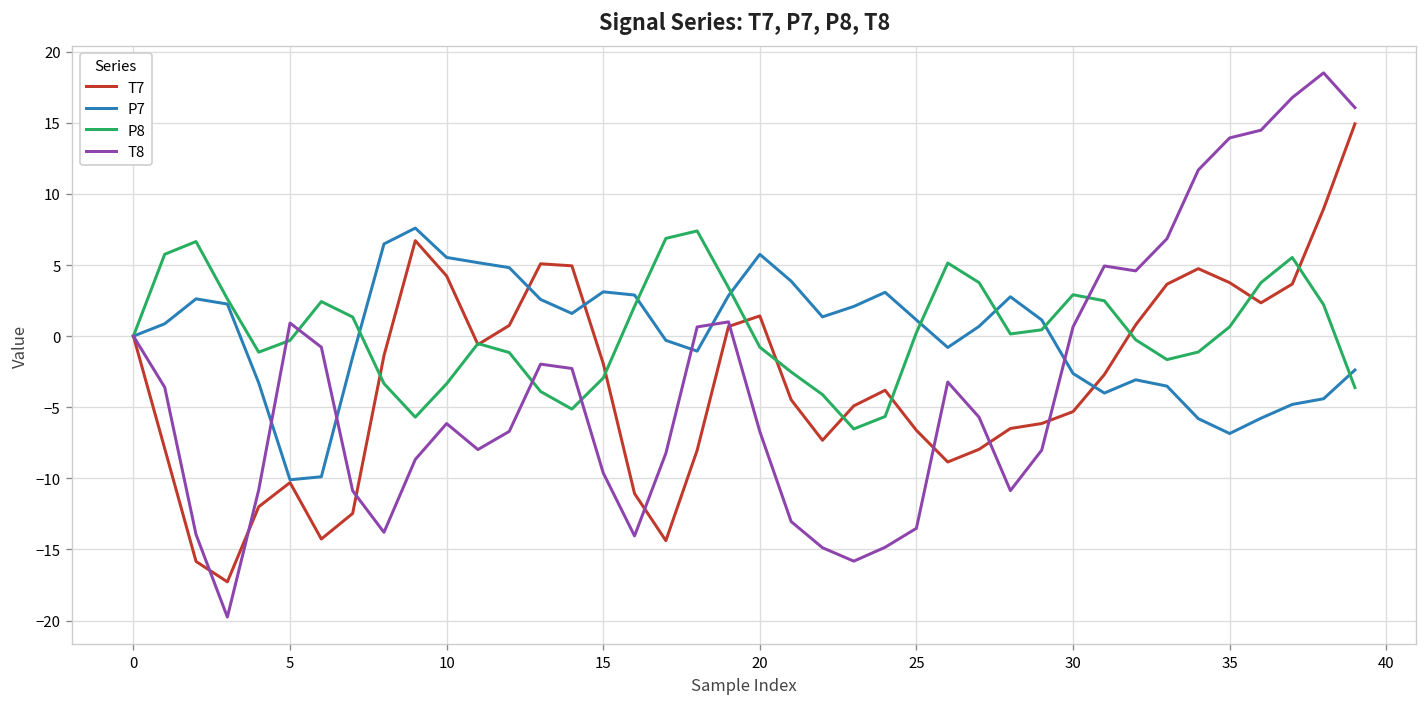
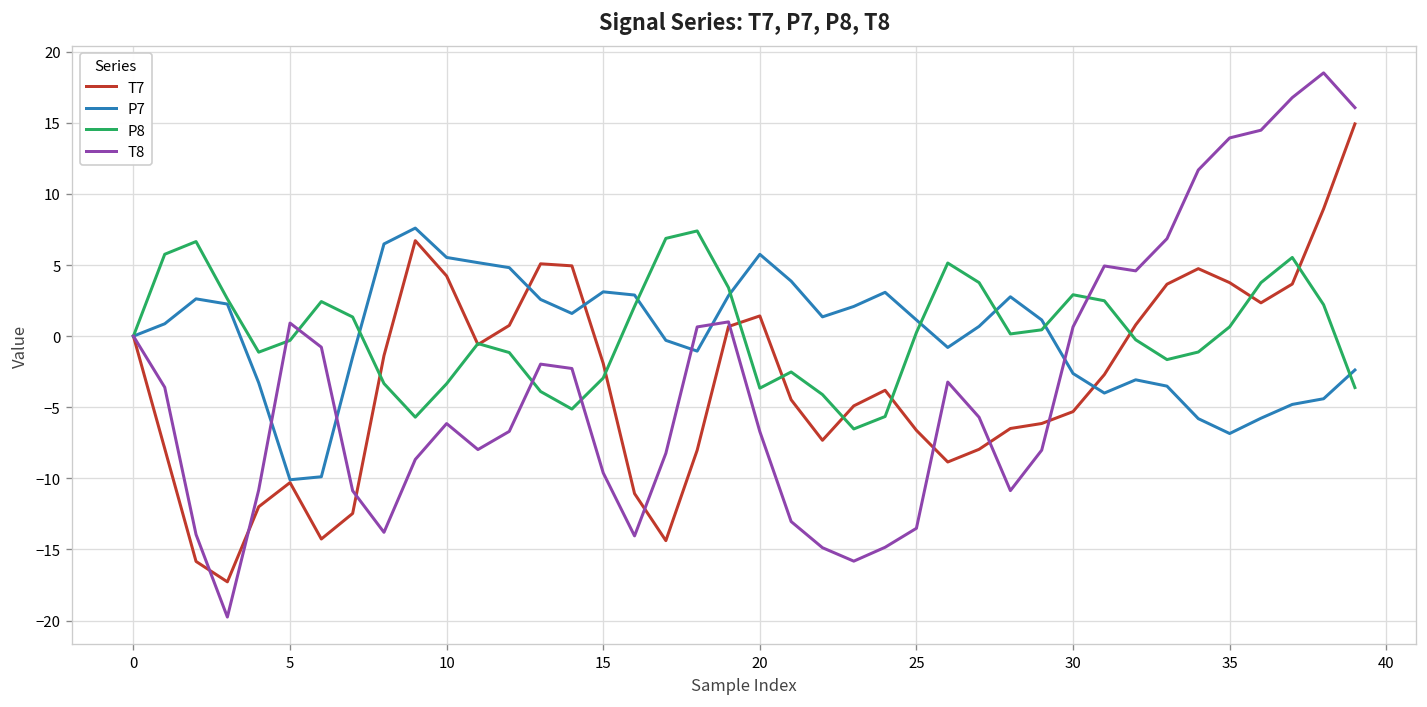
  {
    "T7": {
      "10": 4.2,
      "15": -1.9,
      "20": 1.4,
      "25": -6.6,
      "30": -5.3,
      "35": 3.8
    },
    "P7": {
      "10": 5.5,
      "15": 3.1,
      "20": 5.8,
      "25": 1.1,
      "30": -2.6,
      "35": -6.8
    },
    "P8": {
      "5": -0.3,
      "10": -3.3,
      "15": -2.9,
-     "20": -0.8,
+     "20": -3.7,
      "25": 0.3,
      "30": 2.9,
      "35": 0.7
    },
    "T8": {
      "5": 0.9,
      "10": -6.1,
      "15": -9.6,
      "20": -6.7,
      "25": -13.5,
      "30": 0.6,
      "35": 13.9
    }
  }
